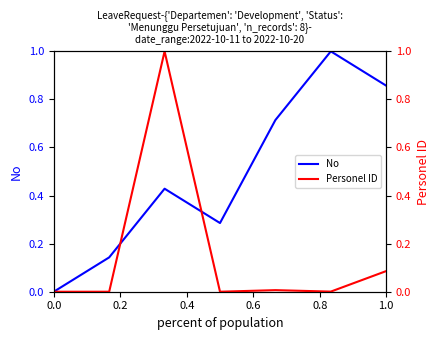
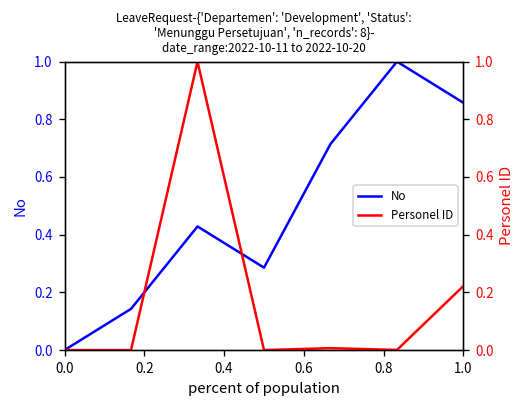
  {
    "No": {
      "0.0": 0.00,
      "1.0": 0.86
    },
    "Personel ID": {
      "0.0": 0.00,
-     "1.0": 0.09
+     "1.0": 0.22
    }
  }
